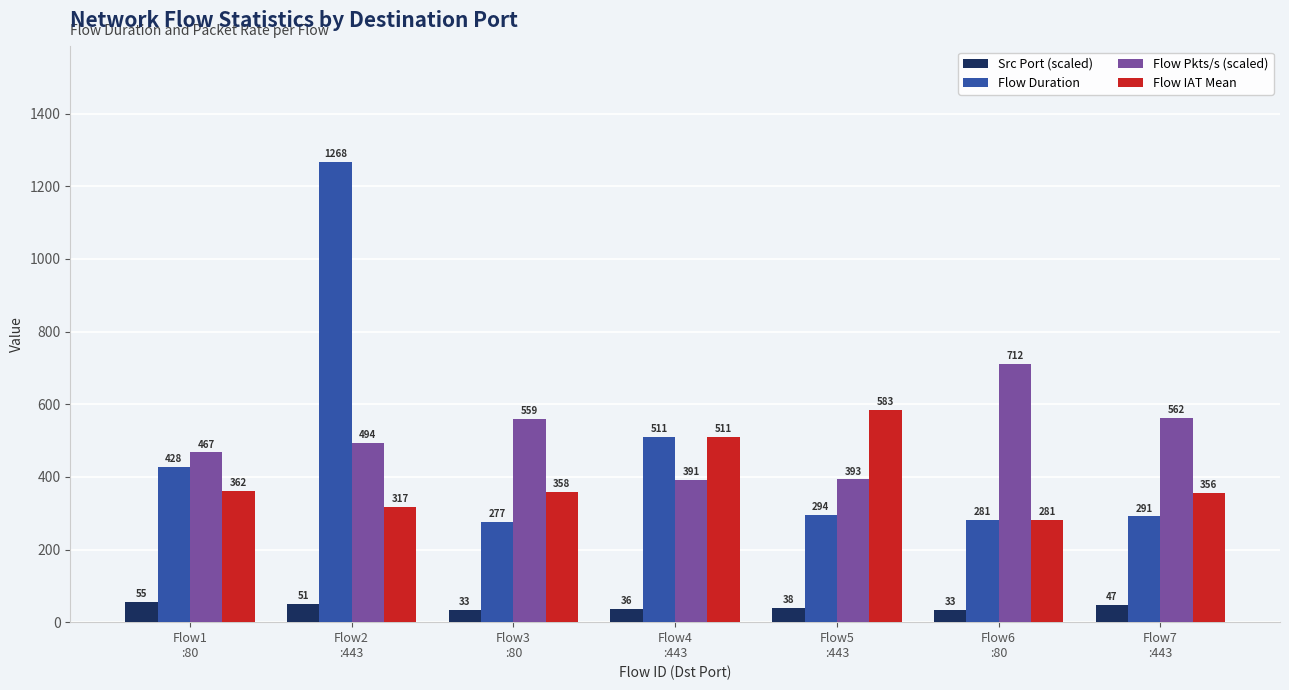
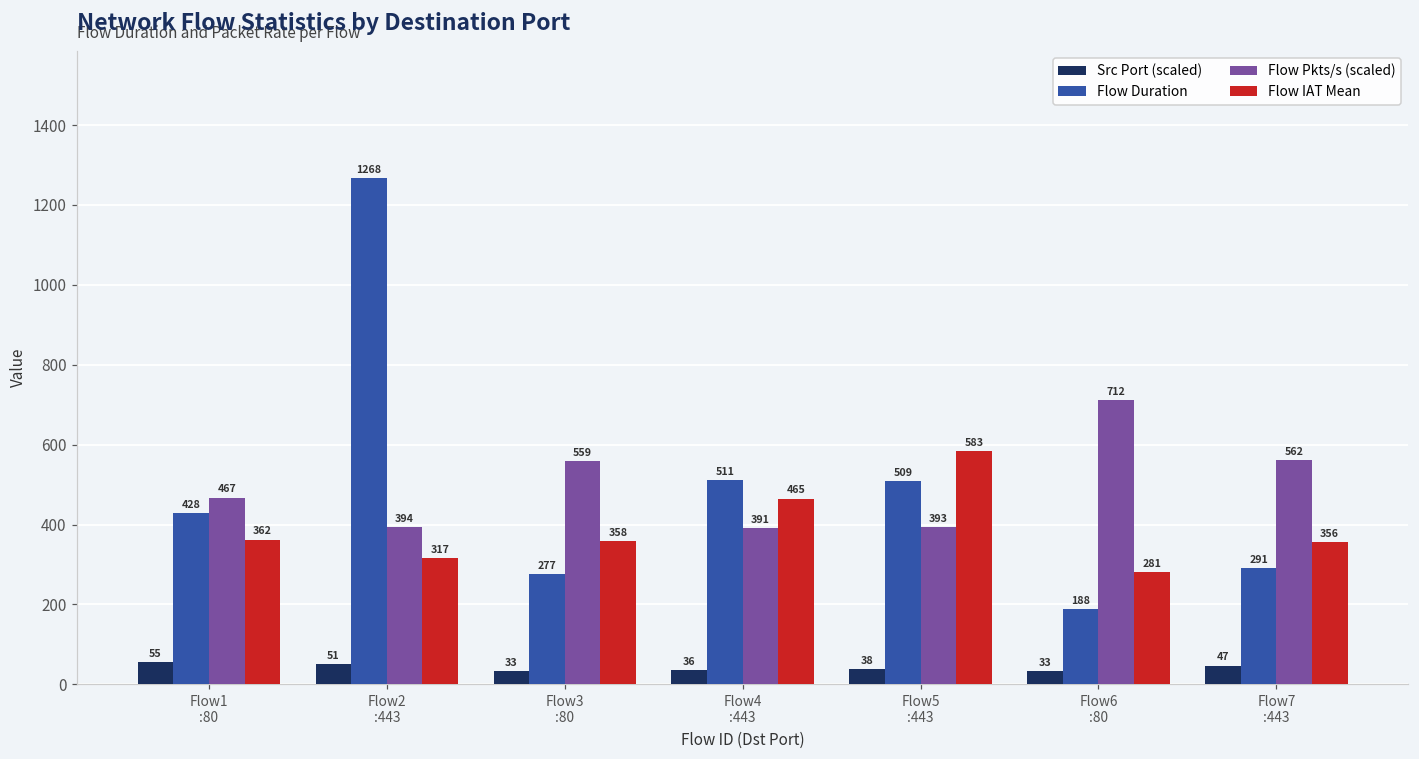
  {
    "Src Port (scaled)": {
      "Flow1 :80": 55,
      "Flow2 :443": 51,
      "Flow3 :80": 33,
      "Flow4 :443": 36,
      "Flow5 :443": 38,
      "Flow6 :80": 33,
      "Flow7 :443": 47
    },
    "Flow Duration": {
      "Flow1 :80": 428,
      "Flow2 :443": 1268,
      "Flow3 :80": 277,
      "Flow4 :443": 511,
-     "Flow5 :443": 294,
-     "Flow6 :80": 281,
+     "Flow5 :443": 509,
+     "Flow6 :80": 188,
      "Flow7 :443": 291
    },
    "Flow Pkts/s (scaled)": {
      "Flow1 :80": 467,
-     "Flow2 :443": 494,
+     "Flow2 :443": 394,
      "Flow3 :80": 559,
      "Flow4 :443": 391,
      "Flow5 :443": 393,
      "Flow6 :80": 712,
      "Flow7 :443": 562
    },
    "Flow IAT Mean": {
      "Flow1 :80": 362,
      "Flow2 :443": 317,
      "Flow3 :80": 358,
-     "Flow4 :443": 511,
+     "Flow4 :443": 465,
      "Flow5 :443": 583,
      "Flow6 :80": 281,
      "Flow7 :443": 356
    }
  }
